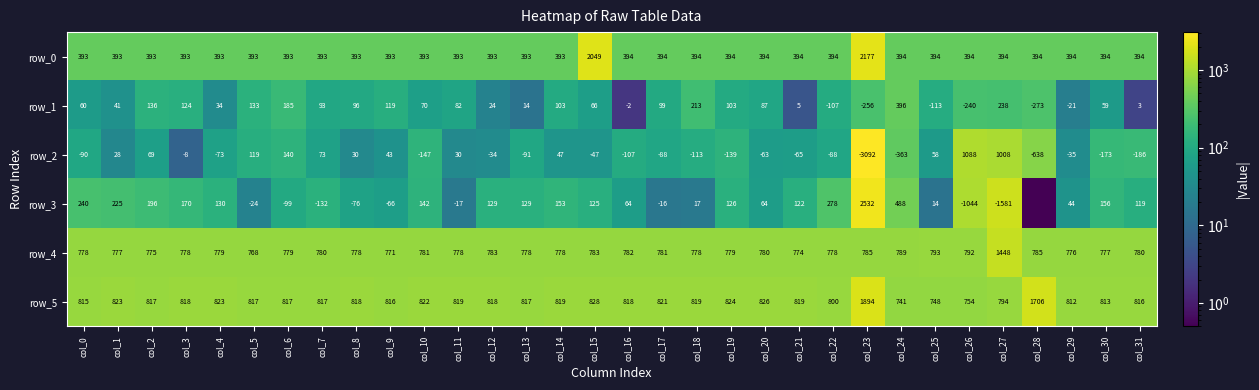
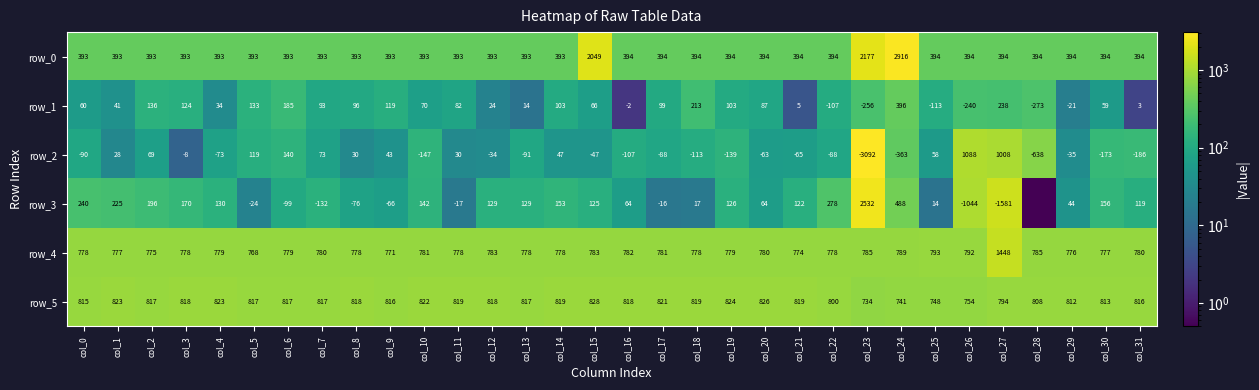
  {
    "row_0": {
      "col_0": 393,
      "col_1": 393,
      "col_2": 393,
      "col_3": 393,
      "col_4": 393,
      "col_5": 393,
      "col_6": 393,
      "col_7": 393,
      "col_8": 393,
      "col_9": 393,
      "col_10": 393,
      "col_11": 393,
      "col_12": 393,
      "col_13": 393,
      "col_14": 393,
      "col_15": 2049,
      "col_16": 394,
      "col_17": 394,
      "col_18": 394,
      "col_19": 394,
      "col_20": 394,
      "col_21": 394,
      "col_22": 394,
      "col_23": 2177,
-     "col_24": 394,
+     "col_24": 2916,
      "col_25": 394,
      "col_26": 394,
      "col_27": 394,
      "col_28": 394,
      "col_29": 394,
      "col_30": 394,
      "col_31": 394
    },
    "row_1": {
      "col_0": 60,
      "col_1": 41,
      "col_2": 136,
      "col_3": 124,
      "col_4": 34,
      "col_5": 133,
      "col_6": 185,
      "col_7": 93,
      "col_8": 96,
      "col_9": 119,
      "col_10": 70,
      "col_11": 82,
      "col_12": 24,
      "col_13": 14,
      "col_14": 103,
      "col_15": 66,
      "col_16": -2,
      "col_17": 99,
      "col_18": 213,
      "col_19": 103,
      "col_20": 87,
      "col_21": 5,
      "col_22": -107,
      "col_23": -256,
      "col_24": 396,
      "col_25": -113,
      "col_26": -240,
      "col_27": 238,
      "col_28": -273,
      "col_29": -21,
      "col_30": 59,
      "col_31": 3
    },
    "row_2": {
      "col_0": -90,
      "col_1": 28,
      "col_2": 69,
      "col_3": -8,
      "col_4": -73,
      "col_5": 119,
      "col_6": 140,
      "col_7": 73,
      "col_8": 30,
      "col_9": 43,
      "col_10": -147,
      "col_11": 30,
      "col_12": -34,
      "col_13": -91,
      "col_14": 47,
      "col_15": -47,
      "col_16": -107,
      "col_17": -88,
      "col_18": -113,
      "col_19": -139,
      "col_20": -63,
      "col_21": -65,
      "col_22": -88,
      "col_23": -3092,
      "col_24": -363,
      "col_25": 58,
      "col_26": 1088,
      "col_27": 1008,
      "col_28": -638,
      "col_29": -35,
      "col_30": -173,
      "col_31": -186
    },
    "row_3": {
      "col_0": 240,
      "col_1": 225,
      "col_2": 196,
      "col_3": 170,
      "col_4": 130,
      "col_5": -24,
      "col_6": -99,
      "col_7": -132,
      "col_8": -76,
      "col_9": -66,
      "col_10": 142,
      "col_11": -17,
      "col_12": 129,
      "col_13": 129,
      "col_14": 153,
      "col_15": 125,
      "col_16": 64,
      "col_17": -16,
      "col_18": 17,
      "col_19": 126,
      "col_20": 64,
      "col_21": 122,
      "col_22": 278,
      "col_23": 2532,
      "col_24": 488,
      "col_25": 14,
      "col_26": -1044,
      "col_27": -1581,
      "col_29": 44,
      "col_30": 156,
      "col_31": 119
    },
    "row_4": {
      "col_0": 778,
      "col_1": 777,
      "col_2": 775,
      "col_3": 778,
      "col_4": 779,
      "col_5": 768,
      "col_6": 779,
      "col_7": 780,
      "col_8": 778,
      "col_9": 771,
      "col_10": 781,
      "col_11": 778,
      "col_12": 783,
      "col_13": 778,
      "col_14": 778,
      "col_15": 783,
      "col_16": 782,
      "col_17": 781,
      "col_18": 778,
      "col_19": 779,
      "col_20": 780,
      "col_21": 774,
      "col_22": 778,
      "col_23": 785,
      "col_24": 789,
      "col_25": 793,
      "col_26": 792,
      "col_27": 1448,
      "col_28": 785,
      "col_29": 776,
      "col_30": 777,
      "col_31": 780
    },
    "row_5": {
      "col_0": 815,
      "col_1": 823,
      "col_2": 817,
      "col_3": 818,
      "col_4": 823,
      "col_5": 817,
      "col_6": 817,
      "col_7": 817,
      "col_8": 818,
      "col_9": 816,
      "col_10": 822,
      "col_11": 819,
      "col_12": 818,
      "col_13": 817,
      "col_14": 819,
      "col_15": 828,
      "col_16": 818,
      "col_17": 821,
      "col_18": 819,
      "col_19": 824,
      "col_20": 826,
      "col_21": 819,
      "col_22": 800,
-     "col_23": 1894,
+     "col_23": 734,
      "col_24": 741,
      "col_25": 748,
      "col_26": 754,
      "col_27": 794,
-     "col_28": 1706,
+     "col_28": 808,
      "col_29": 812,
      "col_30": 813,
      "col_31": 816
    }
  }
